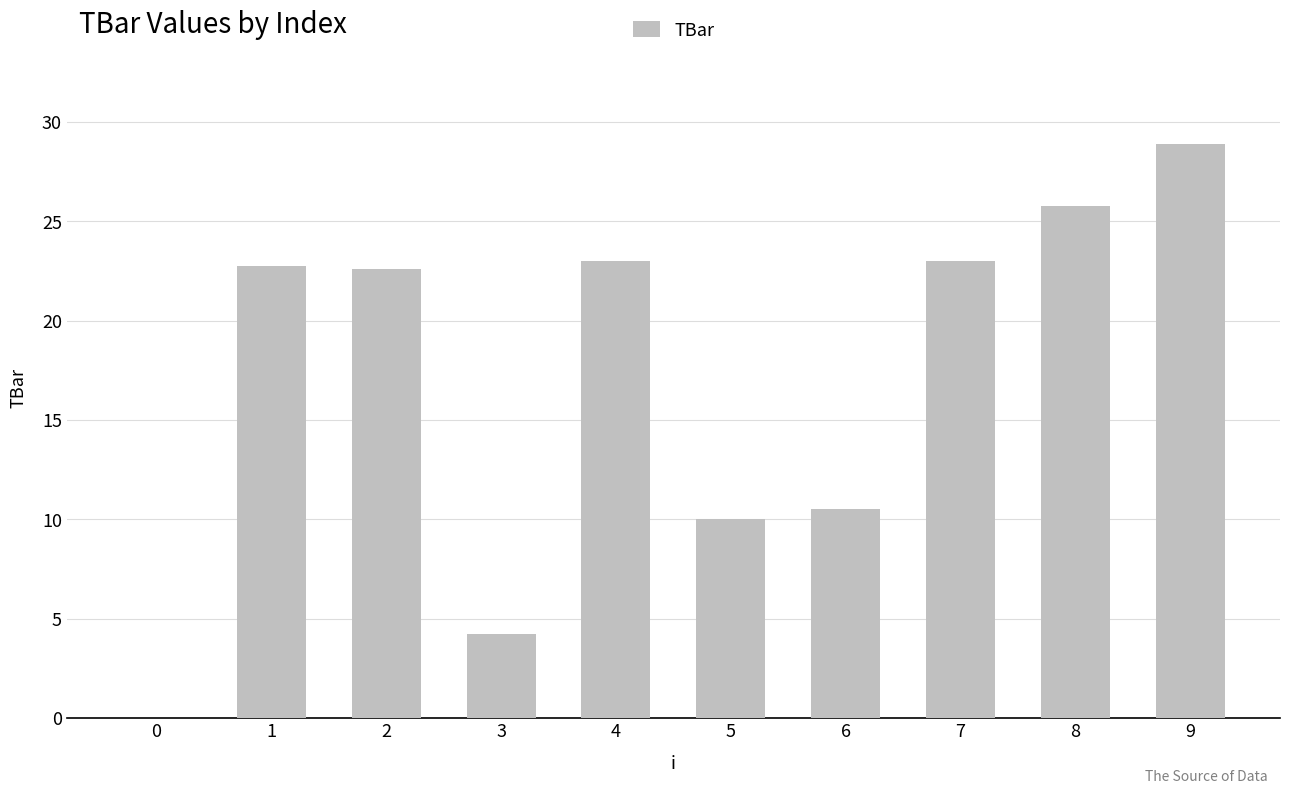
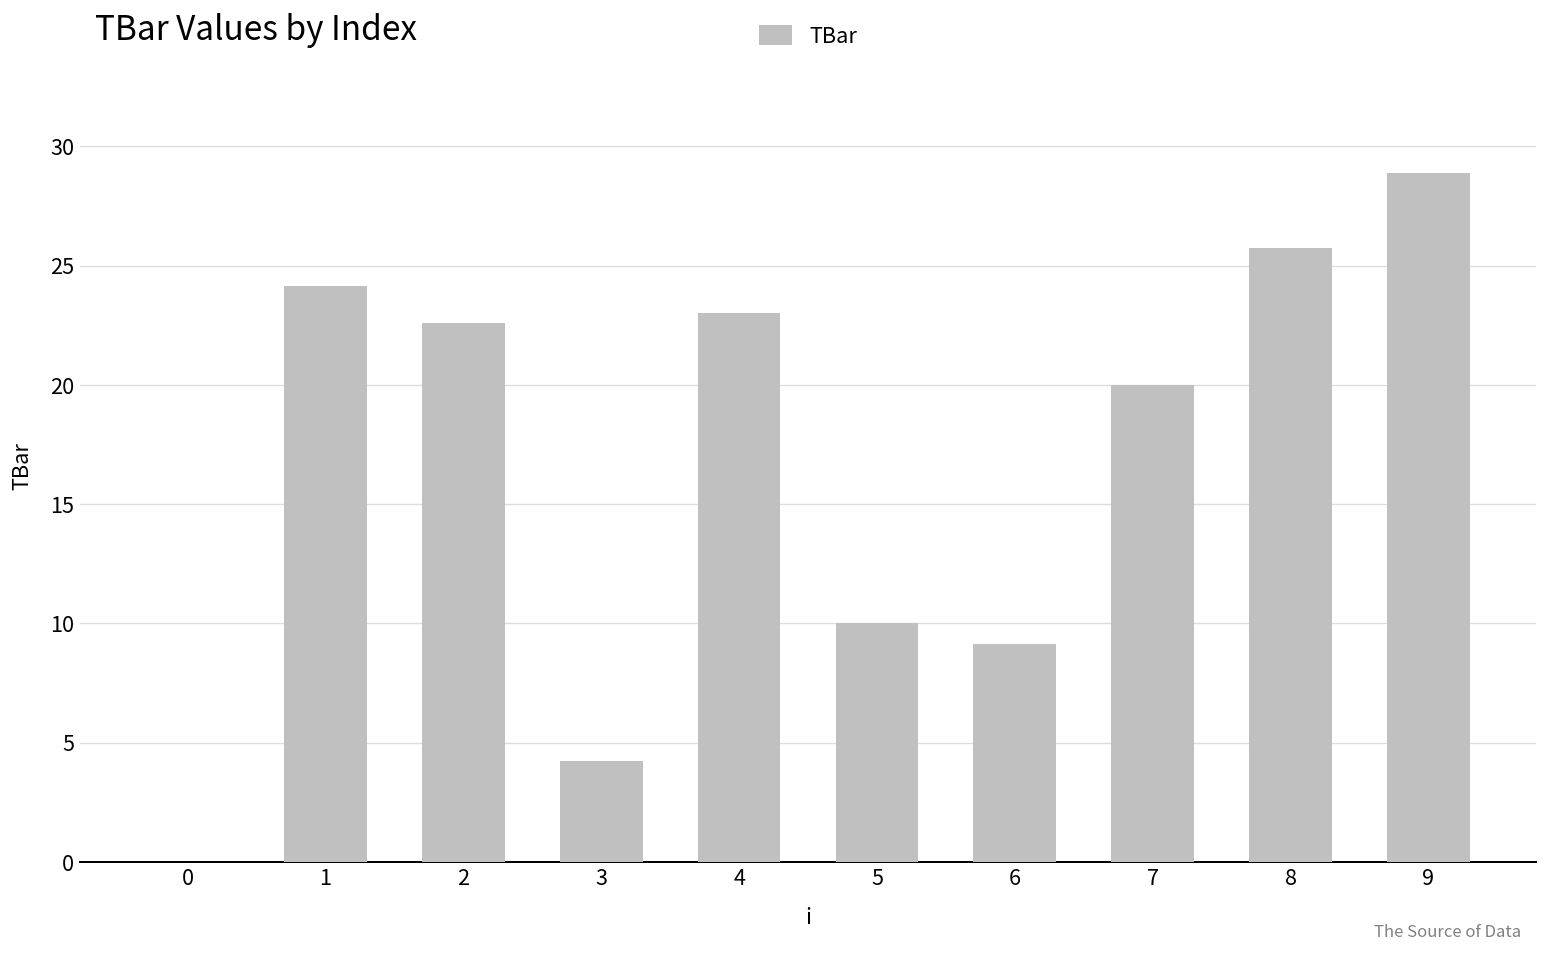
  {
    "0": 0.0,
-   "1": 22.8,
+   "1": 24.1,
    "2": 22.6,
    "3": 4.2,
    "4": 23.0,
    "5": 10.0,
-   "6": 10.5,
-   "7": 23,
+   "6": 9.1,
+   "7": 20,
    "8": 25.7,
    "9": 28.9
  }
